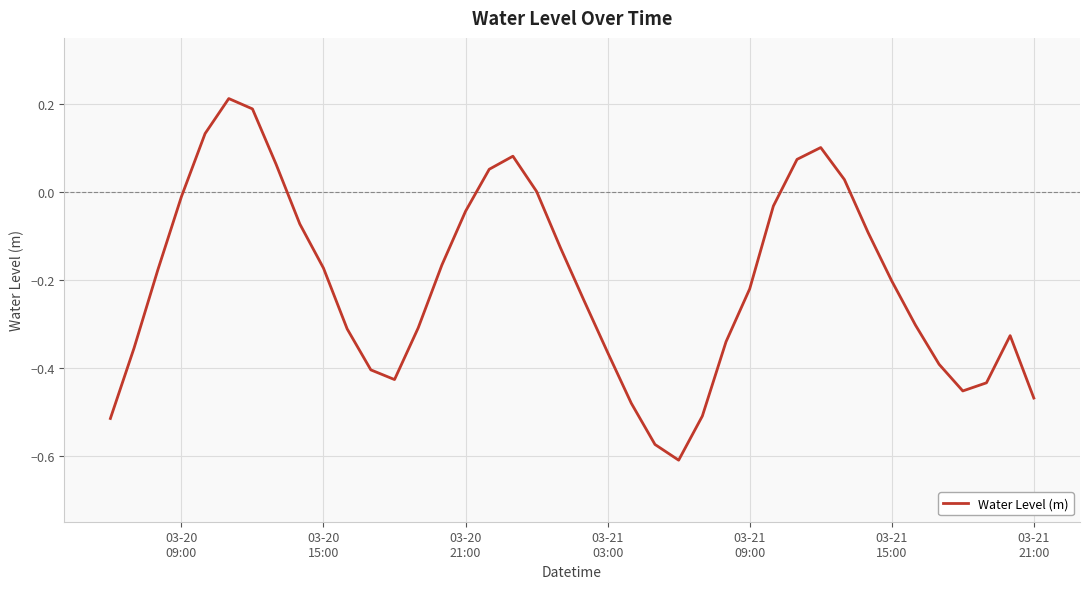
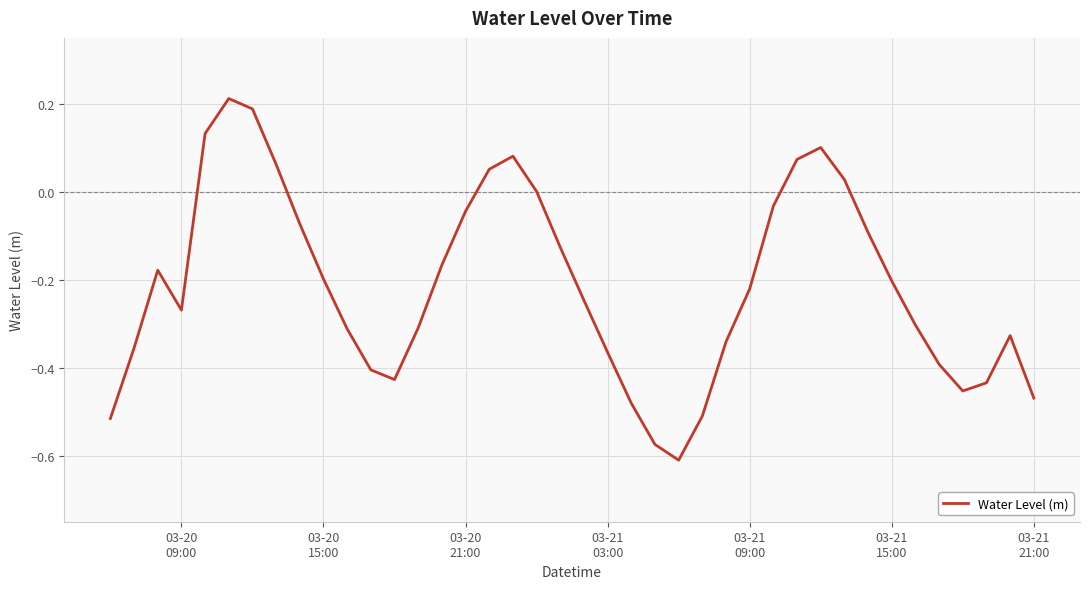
  {
-   "03-20 09:00": -0.01,
-   "03-20 15:00": -0.17,
+   "03-20 09:00": -0.27,
+   "03-20 15:00": -0.20,
    "03-20 21:00": -0.04,
    "03-21 03:00": -0.37,
    "03-21 09:00": -0.22,
    "03-21 15:00": -0.20,
    "03-21 21:00": -0.47
  }
